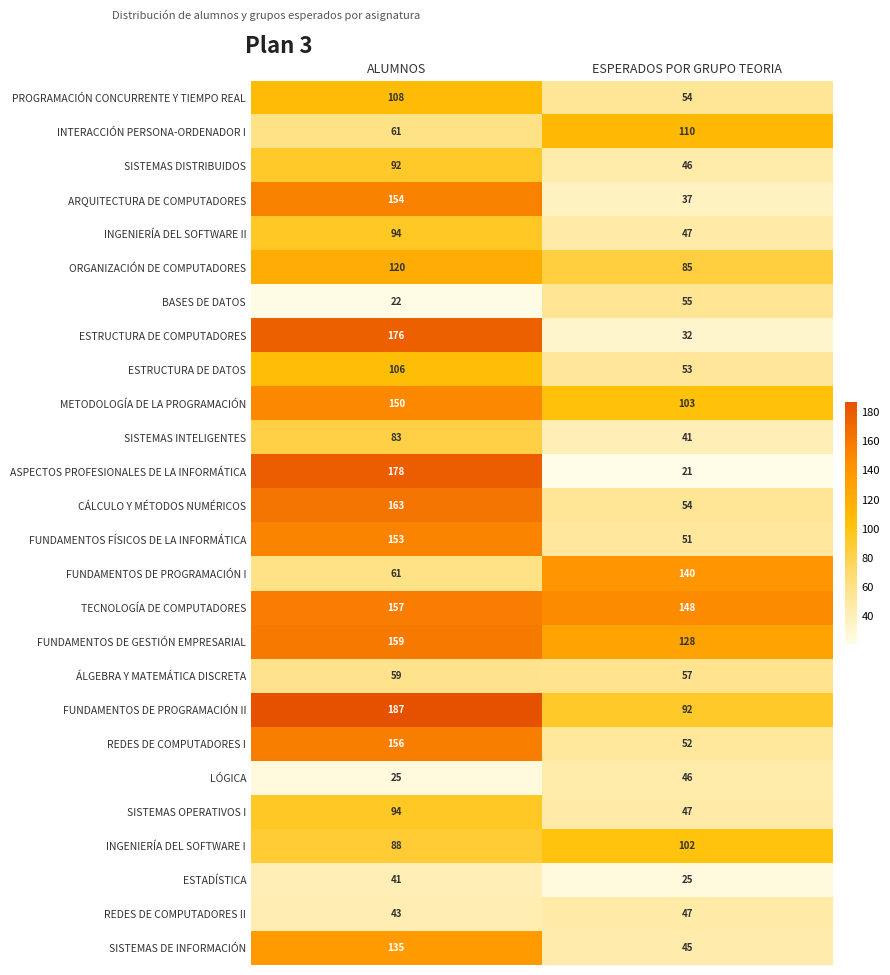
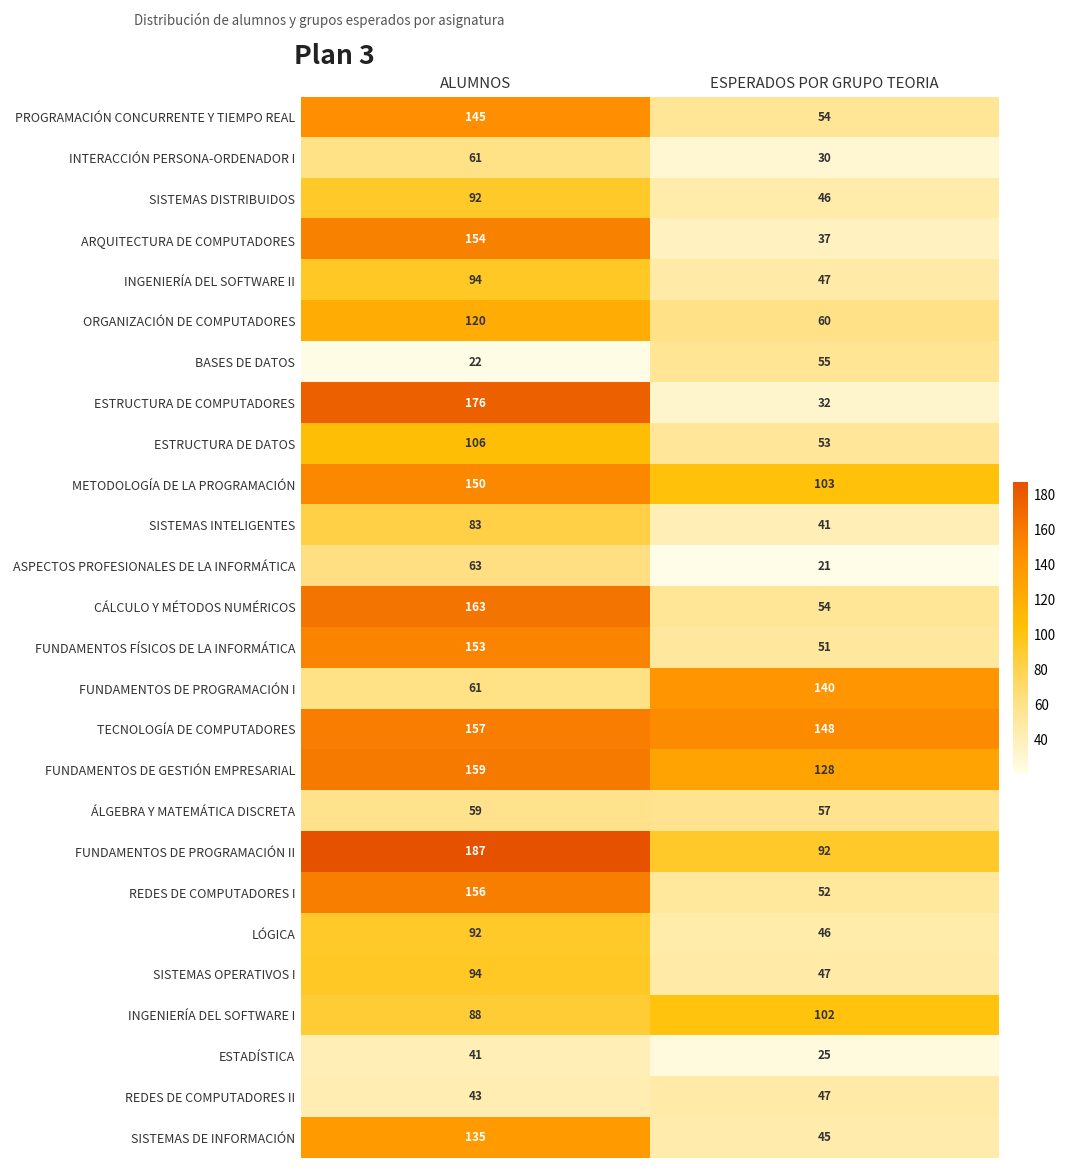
  {
    "PROGRAMACIÓN CONCURRENTE Y TIEMPO REAL": {
-     "ALUMNOS": 108,
+     "ALUMNOS": 145,
      "ESPERADOS POR GRUPO TEORIA": 54
    },
    "INTERACCIÓN PERSONA-ORDENADOR I": {
      "ALUMNOS": 61,
-     "ESPERADOS POR GRUPO TEORIA": 110
+     "ESPERADOS POR GRUPO TEORIA": 30
    },
    "SISTEMAS DISTRIBUIDOS": {
      "ALUMNOS": 92,
      "ESPERADOS POR GRUPO TEORIA": 46
    },
    "ARQUITECTURA DE COMPUTADORES": {
      "ALUMNOS": 154,
      "ESPERADOS POR GRUPO TEORIA": 37
    },
    "INGENIERÍA DEL SOFTWARE II": {
      "ALUMNOS": 94,
      "ESPERADOS POR GRUPO TEORIA": 47
    },
    "ORGANIZACIÓN DE COMPUTADORES": {
      "ALUMNOS": 120,
-     "ESPERADOS POR GRUPO TEORIA": 85
+     "ESPERADOS POR GRUPO TEORIA": 60
    },
    "BASES DE DATOS": {
      "ALUMNOS": 22,
      "ESPERADOS POR GRUPO TEORIA": 55
    },
    "ESTRUCTURA DE COMPUTADORES": {
      "ALUMNOS": 176,
      "ESPERADOS POR GRUPO TEORIA": 32
    },
    "ESTRUCTURA DE DATOS": {
      "ALUMNOS": 106,
      "ESPERADOS POR GRUPO TEORIA": 53
    },
    "METODOLOGÍA DE LA PROGRAMACIÓN": {
      "ALUMNOS": 150,
      "ESPERADOS POR GRUPO TEORIA": 103
    },
    "SISTEMAS INTELIGENTES": {
      "ALUMNOS": 83,
      "ESPERADOS POR GRUPO TEORIA": 41
    },
    "ASPECTOS PROFESIONALES DE LA INFORMÁTICA": {
-     "ALUMNOS": 178,
+     "ALUMNOS": 63,
      "ESPERADOS POR GRUPO TEORIA": 21
    },
    "CÁLCULO Y MÉTODOS NUMÉRICOS": {
      "ALUMNOS": 163,
      "ESPERADOS POR GRUPO TEORIA": 54
    },
    "FUNDAMENTOS FÍSICOS DE LA INFORMÁTICA": {
      "ALUMNOS": 153,
      "ESPERADOS POR GRUPO TEORIA": 51
    },
    "FUNDAMENTOS DE PROGRAMACIÓN I": {
      "ALUMNOS": 61,
      "ESPERADOS POR GRUPO TEORIA": 140
    },
    "TECNOLOGÍA DE COMPUTADORES": {
      "ALUMNOS": 157,
      "ESPERADOS POR GRUPO TEORIA": 148
    },
    "FUNDAMENTOS DE GESTIÓN EMPRESARIAL": {
      "ALUMNOS": 159,
      "ESPERADOS POR GRUPO TEORIA": 128
    },
    "ÁLGEBRA Y MATEMÁTICA DISCRETA": {
      "ALUMNOS": 59,
      "ESPERADOS POR GRUPO TEORIA": 57
    },
    "FUNDAMENTOS DE PROGRAMACIÓN II": {
      "ALUMNOS": 187,
      "ESPERADOS POR GRUPO TEORIA": 92
    },
    "REDES DE COMPUTADORES I": {
      "ALUMNOS": 156,
      "ESPERADOS POR GRUPO TEORIA": 52
    },
    "LÓGICA": {
-     "ALUMNOS": 25,
+     "ALUMNOS": 92,
      "ESPERADOS POR GRUPO TEORIA": 46
    },
    "SISTEMAS OPERATIVOS I": {
      "ALUMNOS": 94,
      "ESPERADOS POR GRUPO TEORIA": 47
    },
    "INGENIERÍA DEL SOFTWARE I": {
      "ALUMNOS": 88,
      "ESPERADOS POR GRUPO TEORIA": 102
    },
    "ESTADÍSTICA": {
      "ALUMNOS": 41,
      "ESPERADOS POR GRUPO TEORIA": 25
    },
    "REDES DE COMPUTADORES II": {
      "ALUMNOS": 43,
      "ESPERADOS POR GRUPO TEORIA": 47
    },
    "SISTEMAS DE INFORMACIÓN": {
      "ALUMNOS": 135,
      "ESPERADOS POR GRUPO TEORIA": 45
    }
  }
